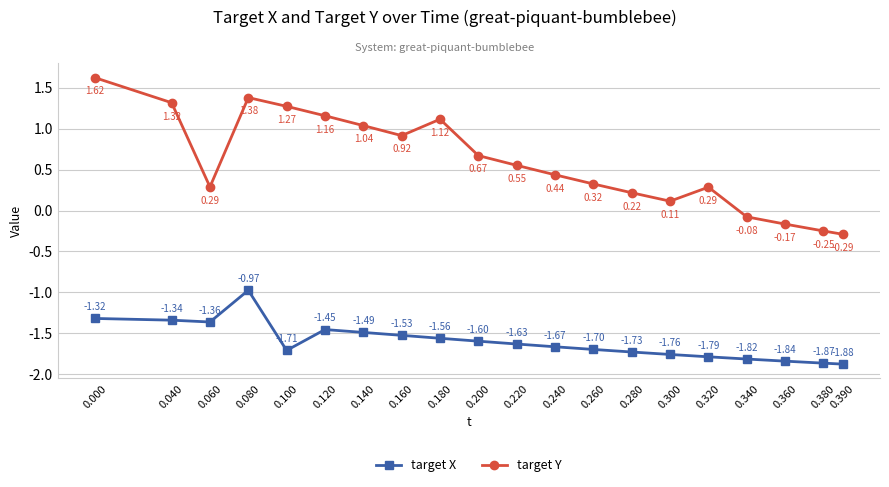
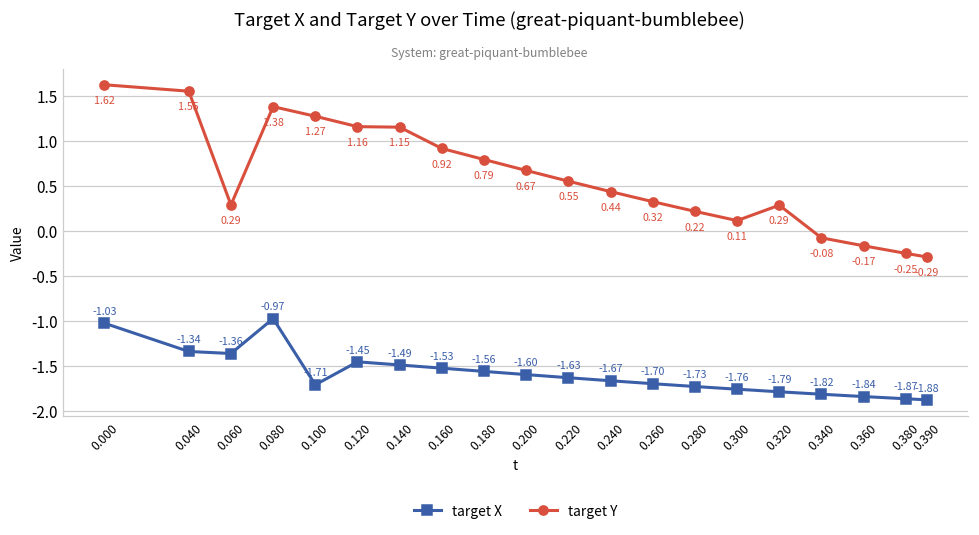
  {
    "target X": {
-     "0.000": -1.32,
+     "0.000": -1.03,
      "0.040": -1.34,
      "0.060": -1.36,
      "0.080": -0.97,
      "0.100": -1.71,
      "0.120": -1.45,
      "0.140": -1.49,
      "0.160": -1.53,
      "0.180": -1.56,
      "0.200": -1.60,
      "0.220": -1.63,
      "0.240": -1.67,
      "0.260": -1.70,
      "0.280": -1.73,
      "0.300": -1.76,
      "0.320": -1.79,
      "0.340": -1.82,
      "0.360": -1.84,
      "0.380": -1.87,
      "0.390": -1.88
    },
    "target Y": {
      "0.000": 1.62,
-     "0.040": 1.32,
+     "0.040": 1.55,
      "0.060": 0.29,
      "0.080": 1.38,
      "0.100": 1.27,
      "0.120": 1.16,
-     "0.140": 1.04,
+     "0.140": 1.15,
      "0.160": 0.92,
-     "0.180": 1.12,
+     "0.180": 0.79,
      "0.200": 0.67,
      "0.220": 0.55,
      "0.240": 0.44,
      "0.260": 0.32,
      "0.280": 0.22,
      "0.300": 0.11,
      "0.320": 0.29,
      "0.340": -0.08,
      "0.360": -0.17,
      "0.380": -0.25,
      "0.390": -0.29
    }
  }
